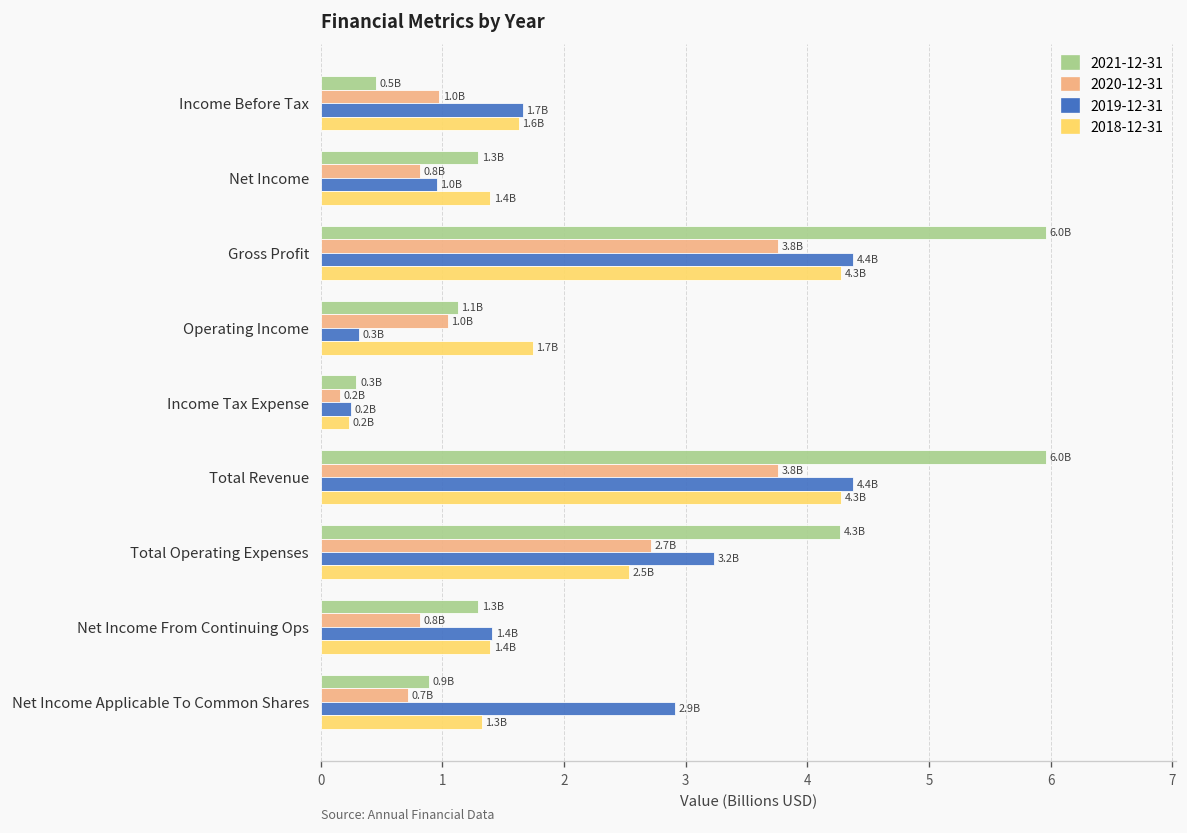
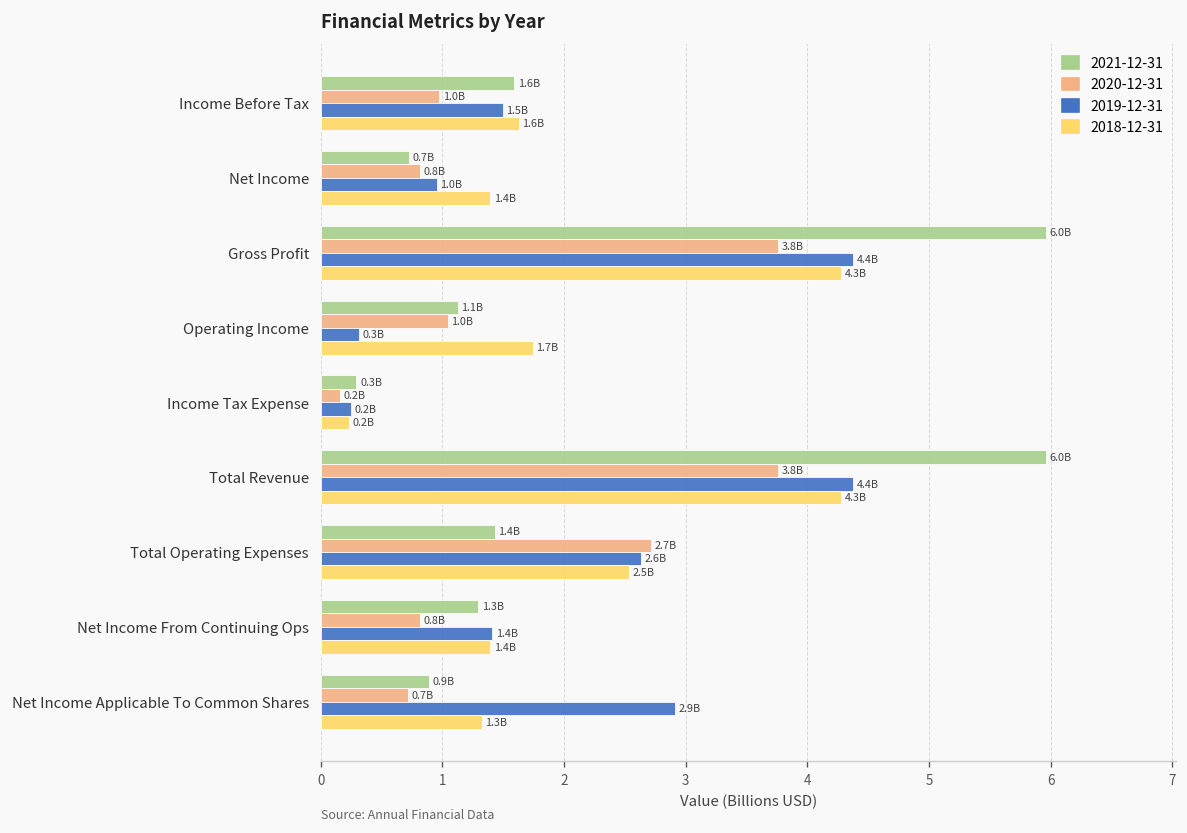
  {
    "2021-12-31": {
-     "Income Before Tax": "0.5B",
-     "Net Income": "1.3B",
+     "Income Before Tax": "1.6B",
+     "Net Income": "0.7B",
      "Gross Profit": "6.0B",
      "Operating Income": "1.1B",
      "Income Tax Expense": "0.3B",
      "Total Revenue": "6.0B",
-     "Total Operating Expenses": "4.3B",
+     "Total Operating Expenses": "1.4B",
      "Net Income From Continuing Ops": "1.3B",
      "Net Income Applicable To Common Shares": "0.9B"
    },
    "2019-12-31": {
-     "Income Before Tax": "1.7B",
+     "Income Before Tax": "1.5B",
      "Net Income": "1.0B",
      "Gross Profit": "4.4B",
      "Operating Income": "0.3B",
      "Income Tax Expense": "0.2B",
      "Total Revenue": "4.4B",
-     "Total Operating Expenses": "3.2B",
+     "Total Operating Expenses": "2.6B",
      "Net Income From Continuing Ops": "1.4B",
      "Net Income Applicable To Common Shares": "2.9B"
    }
  }
